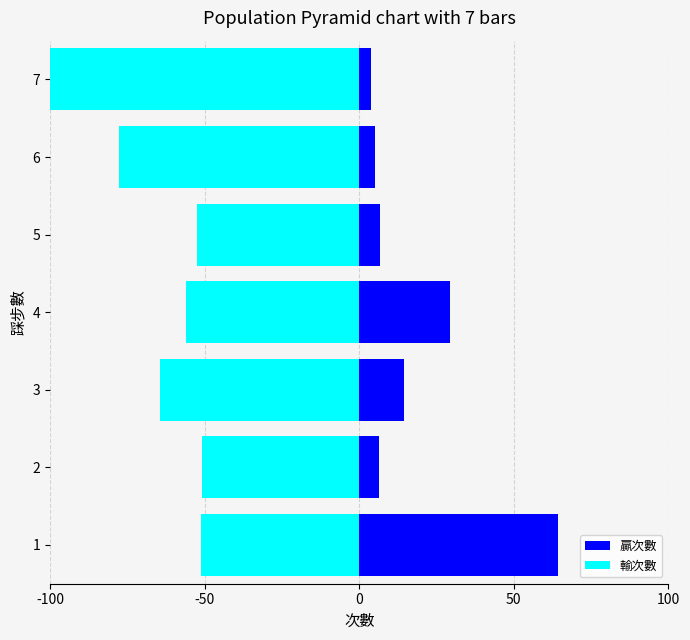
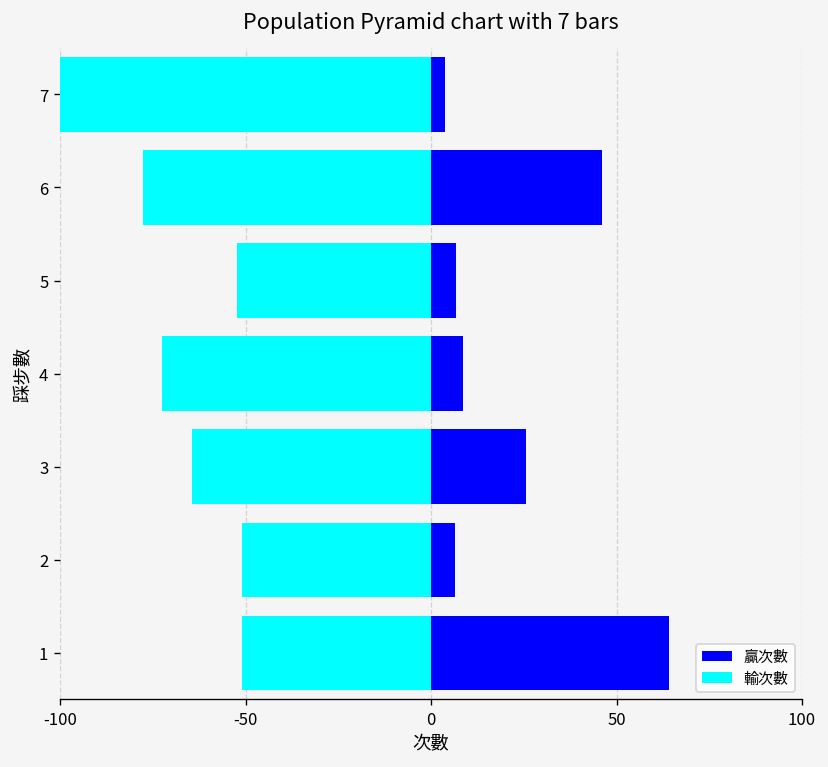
  {
    "贏次數": {
      "7": 4,
-     "6": 5,
+     "6": 46,
      "5": 7,
-     "4": 29,
-     "3": 15,
+     "4": 9,
+     "3": 26,
      "2": 6,
      "1": 64
    },
    "輸次數": {
      "7": -100,
      "6": -78,
      "5": -52,
-     "4": -56,
+     "4": -73,
      "3": -64,
      "2": -51,
      "1": -51
    }
  }
